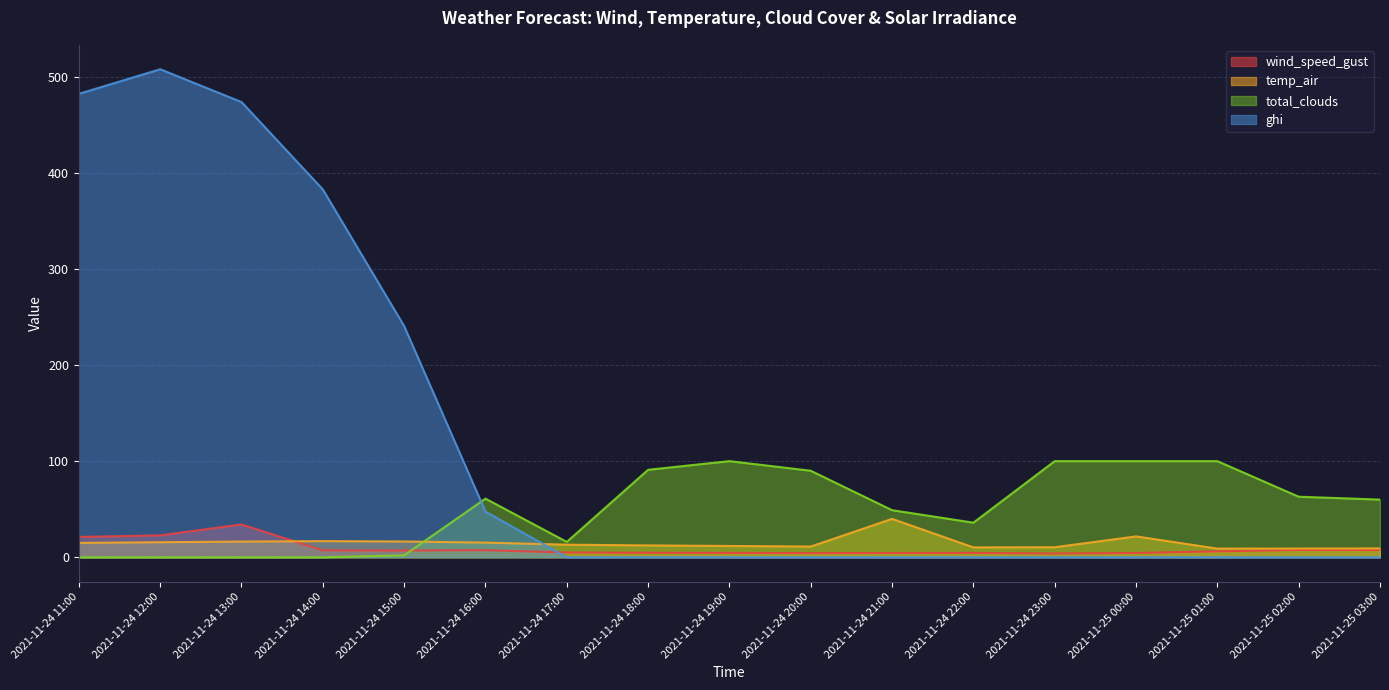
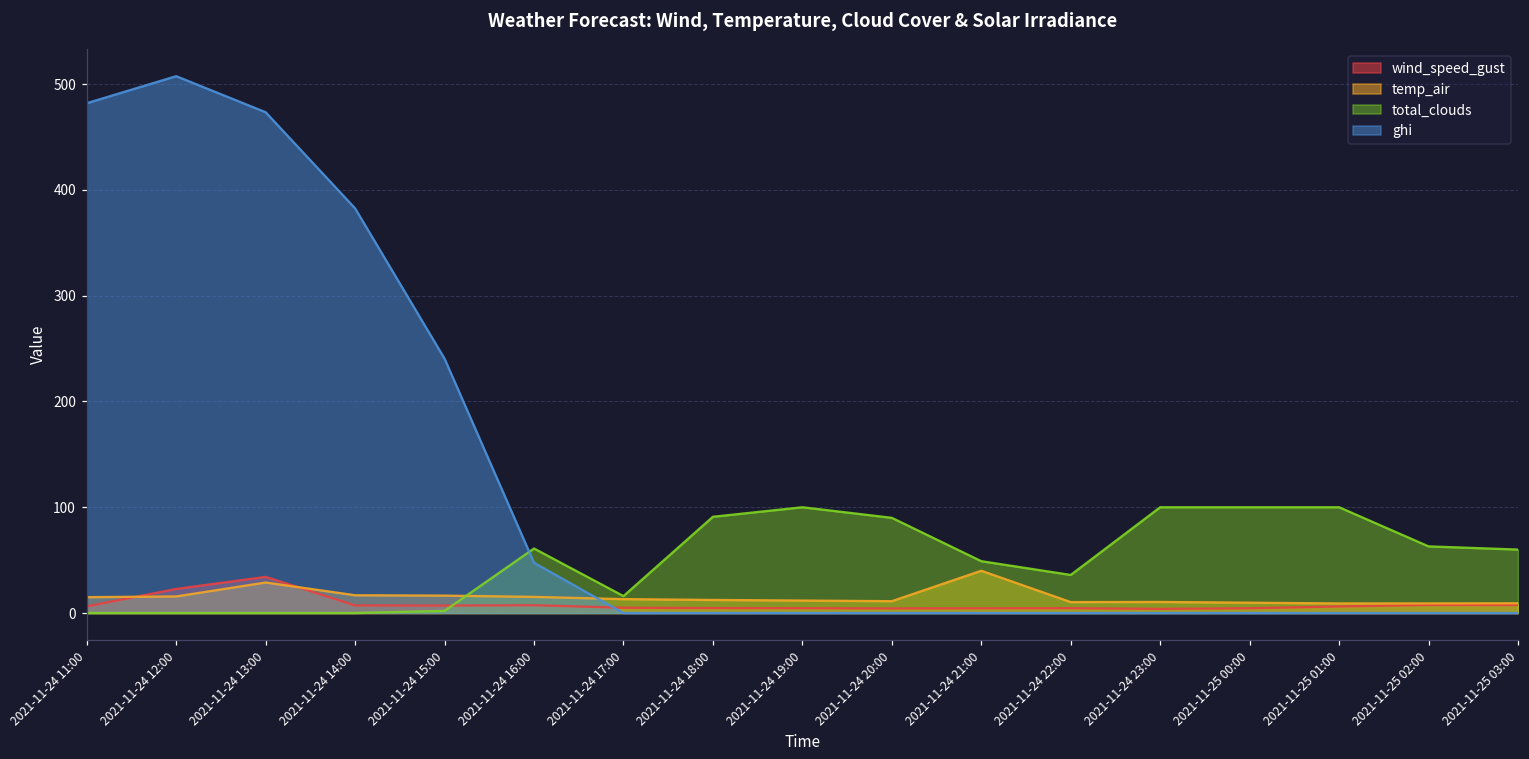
  {
    "wind_speed_gust": {
-     "2021-11-24 11:00": 20,
+     "2021-11-24 11:00": 10,
      "2021-11-24 12:00": 20,
      "2021-11-24 13:00": 30,
      "2021-11-24 14:00": 10,
      "2021-11-24 15:00": 10,
      "2021-11-24 16:00": 10,
      "2021-11-24 17:00": 0,
      "2021-11-24 18:00": 0,
      "2021-11-24 19:00": 0,
      "2021-11-24 20:00": 0,
      "2021-11-24 21:00": 0,
      "2021-11-24 22:00": 0,
      "2021-11-24 23:00": 0,
      "2021-11-25 00:00": 0,
      "2021-11-25 01:00": 10
    },
    "temp_air": {
      "2021-11-24 11:00": 10,
      "2021-11-24 12:00": 20,
-     "2021-11-24 13:00": 20,
+     "2021-11-24 13:00": 30,
      "2021-11-24 14:00": 20,
      "2021-11-24 15:00": 20,
      "2021-11-24 16:00": 20,
      "2021-11-24 17:00": 10,
      "2021-11-24 18:00": 10,
      "2021-11-24 19:00": 10,
      "2021-11-24 20:00": 10,
      "2021-11-24 21:00": 40,
      "2021-11-24 22:00": 10,
      "2021-11-24 23:00": 10,
-     "2021-11-25 00:00": 20,
+     "2021-11-25 00:00": 10,
      "2021-11-25 01:00": 10
    },
    "total_clouds": {
      "2021-11-24 11:00": 0,
      "2021-11-24 12:00": 0,
      "2021-11-24 13:00": 0,
      "2021-11-24 14:00": 0,
      "2021-11-24 15:00": 0,
      "2021-11-24 16:00": 60,
      "2021-11-24 17:00": 20,
      "2021-11-24 18:00": 90,
      "2021-11-24 19:00": 100,
      "2021-11-24 20:00": 90,
      "2021-11-24 21:00": 50,
      "2021-11-24 22:00": 40,
      "2021-11-24 23:00": 100,
      "2021-11-25 00:00": 100,
      "2021-11-25 01:00": 100,
      "2021-11-25 02:00": 60,
      "2021-11-25 03:00": 60
    },
    "ghi": {
      "2021-11-24 11:00": 480,
      "2021-11-24 12:00": 510,
      "2021-11-24 13:00": 470,
      "2021-11-24 14:00": 380,
      "2021-11-24 15:00": 240,
      "2021-11-24 16:00": 50,
      "2021-11-24 17:00": 0,
      "2021-11-24 18:00": 0,
      "2021-11-24 19:00": 0,
      "2021-11-24 20:00": 0,
      "2021-11-24 21:00": 0,
      "2021-11-24 22:00": 0,
      "2021-11-24 23:00": 0,
      "2021-11-25 00:00": 0,
      "2021-11-25 01:00": 0,
      "2021-11-25 02:00": 0,
      "2021-11-25 03:00": 0
    }
  }
